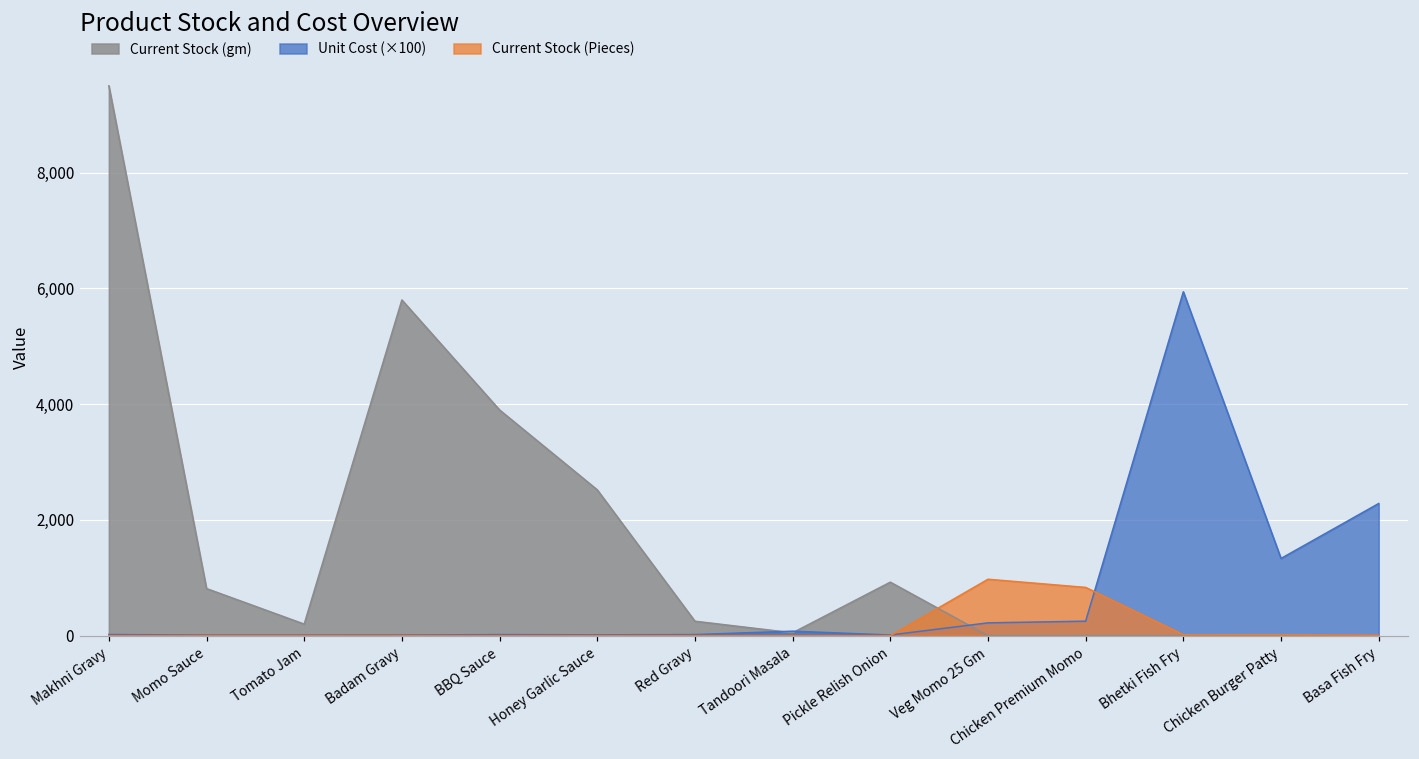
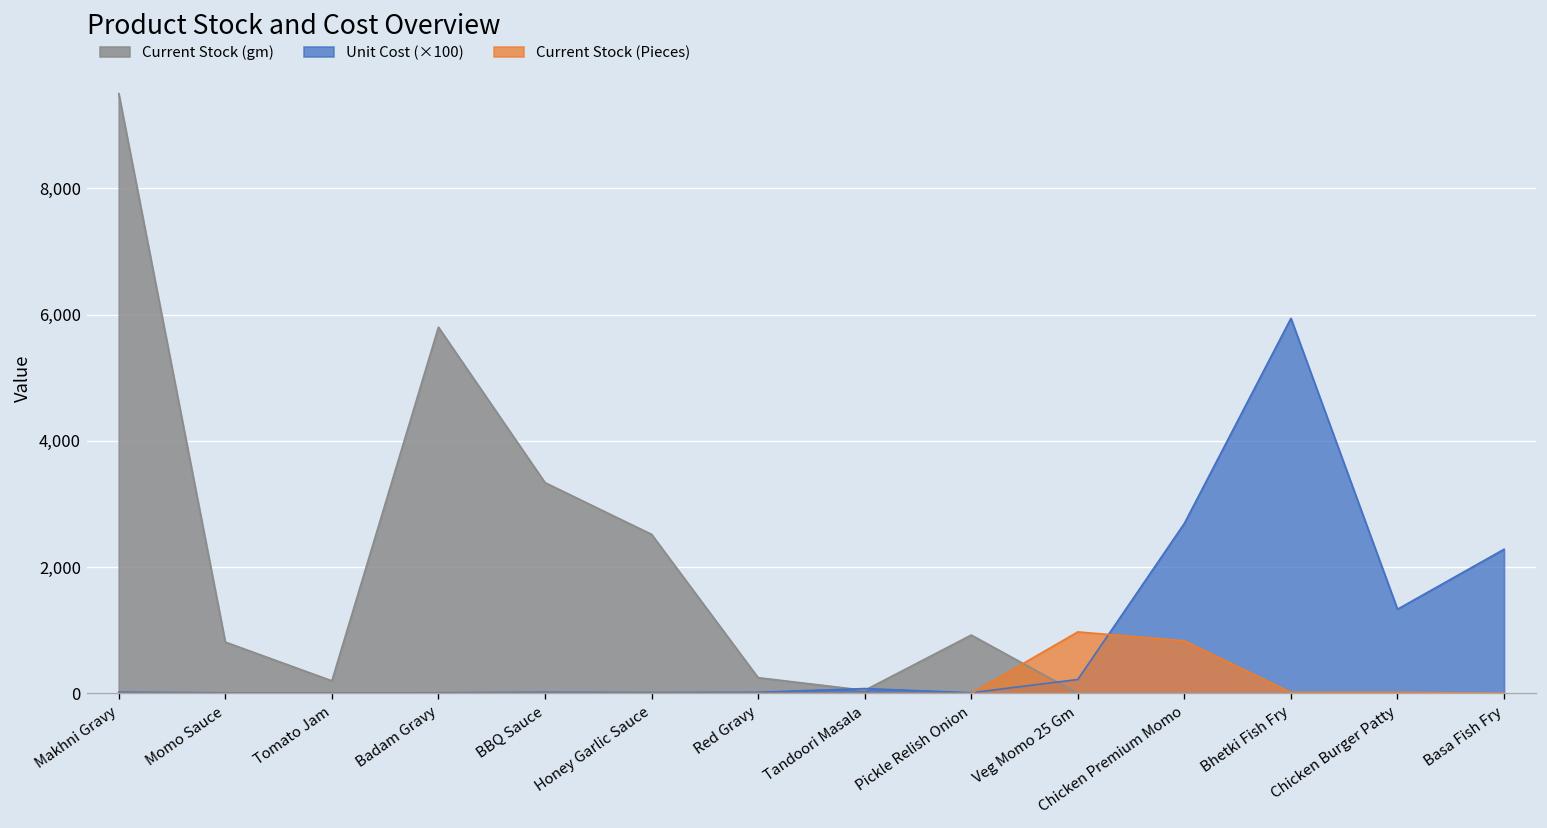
  {
    "Current Stock (gm)": {
      "Makhni Gravy": "9,500",
      "Momo Sauce": "800",
      "Tomato Jam": "200",
      "Badam Gravy": "5,800",
-     "BBQ Sauce": "3,900",
+     "BBQ Sauce": "3,300",
      "Honey Garlic Sauce": "2,500",
      "Red Gravy": "300",
      "Pickle Relish Onion": "900",
      "Veg Momo 25 Gm": "0",
      "Chicken Premium Momo": "0"
    },
    "Unit Cost (×100)": {
      "Veg Momo 25 Gm": "200",
-     "Chicken Premium Momo": "300",
+     "Chicken Premium Momo": "2,700",
      "Bhetki Fish Fry": "5,900",
      "Chicken Burger Patty": "1,300",
      "Basa Fish Fry": "2,300"
    },
    "Current Stock (Pieces)": {
      "Tandoori Masala": "0",
      "Veg Momo 25 Gm": "1,000",
      "Chicken Premium Momo": "800"
    }
  }
